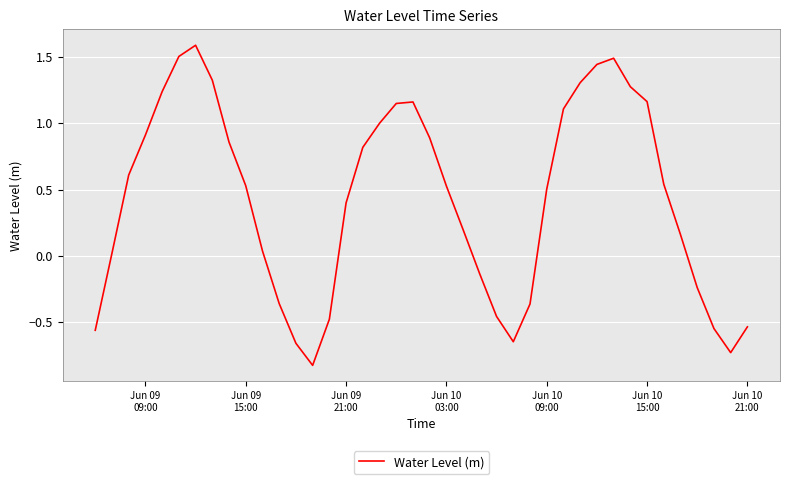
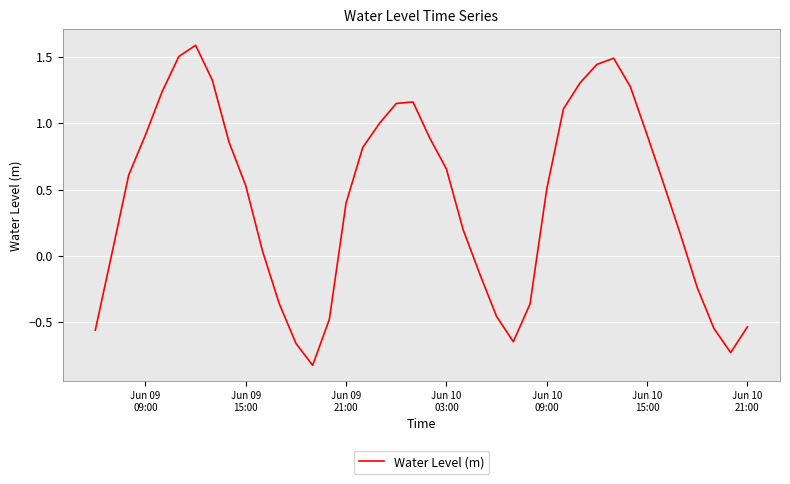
  {
    "Jun 09 09:00": 0.91,
    "Jun 09 15:00": 0.53,
    "Jun 09 21:00": 0.40,
-   "Jun 10 03:00": 0.53,
+   "Jun 10 03:00": 0.65,
    "Jun 10 09:00": 0.50,
-   "Jun 10 15:00": 1.16,
+   "Jun 10 15:00": 0.91,
    "Jun 10 21:00": -0.53
  }
